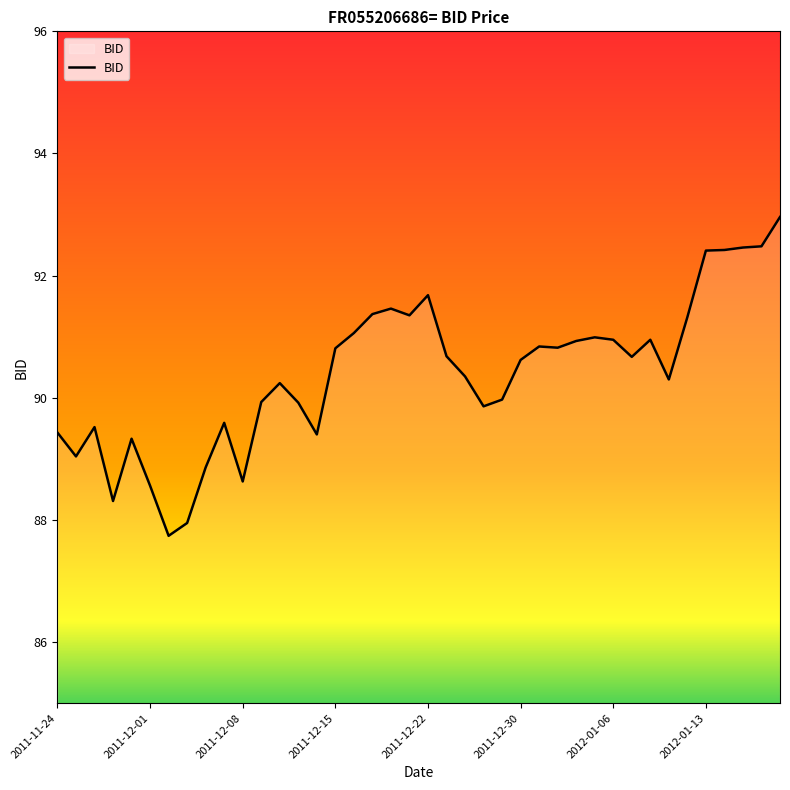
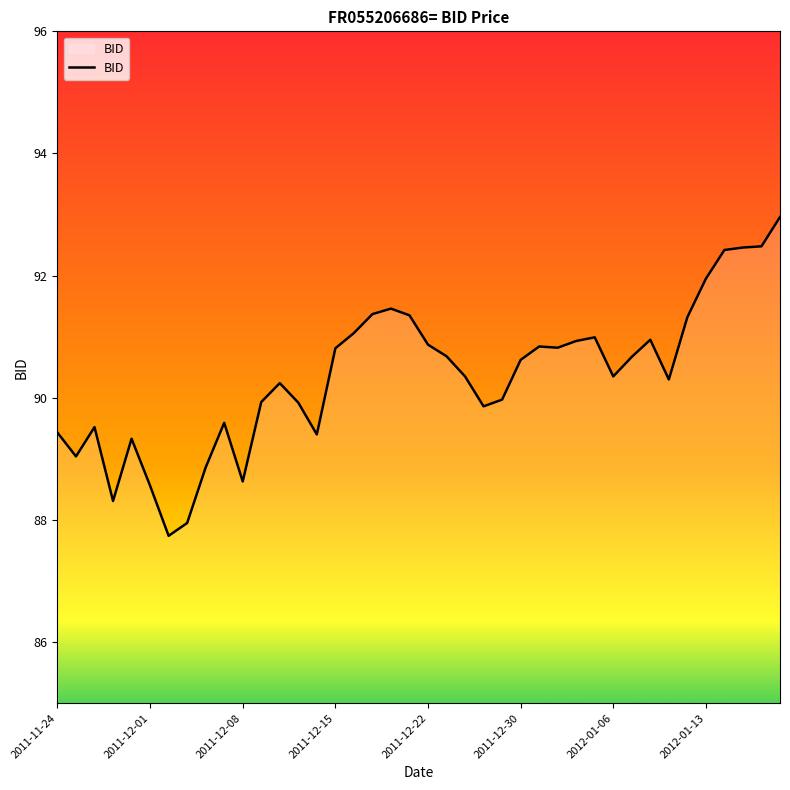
  {
    "2011-11-24": 89.4,
    "2011-12-01": 88.6,
    "2011-12-08": 88.6,
    "2011-12-15": 90.8,
-   "2011-12-22": 91.7,
+   "2011-12-22": 90.9,
    "2011-12-30": 90.6,
-   "2012-01-06": 91.0,
-   "2012-01-13": 92.4
+   "2012-01-06": 90.4,
+   "2012-01-13": 92.0
  }
